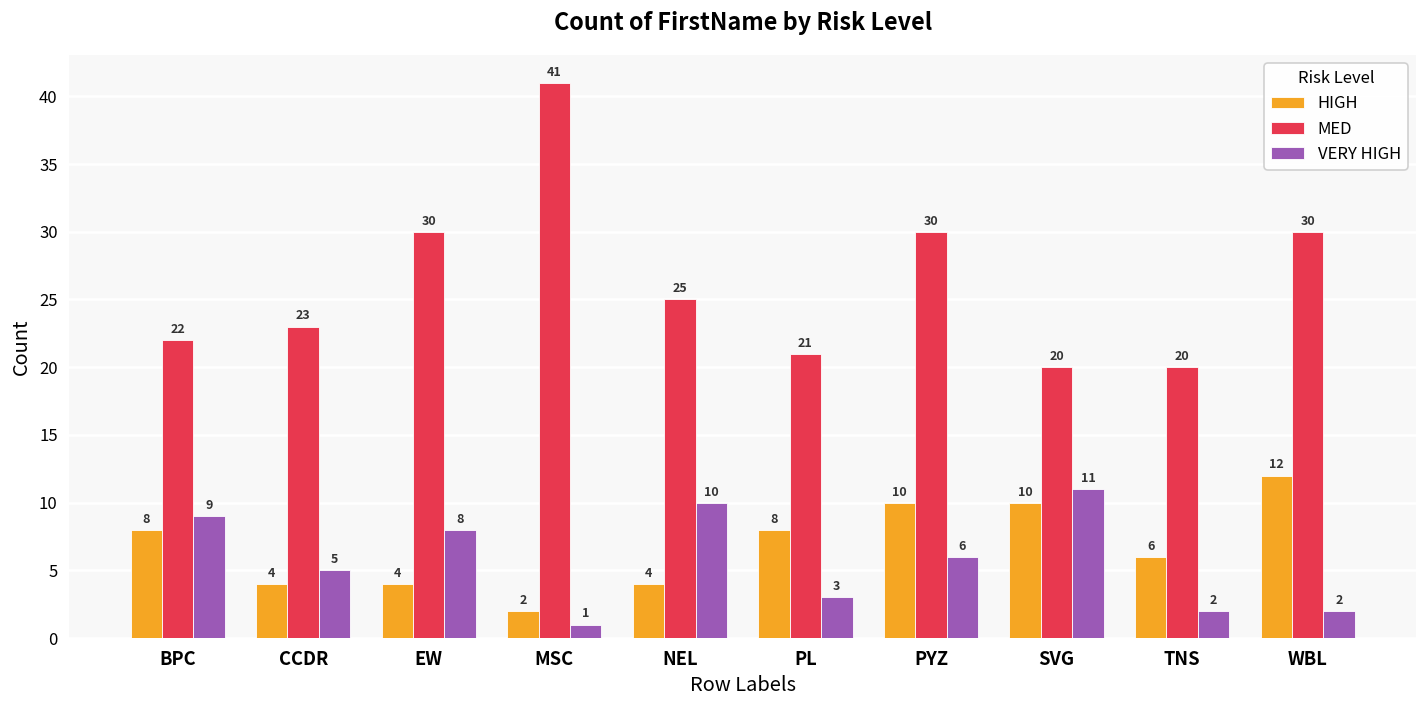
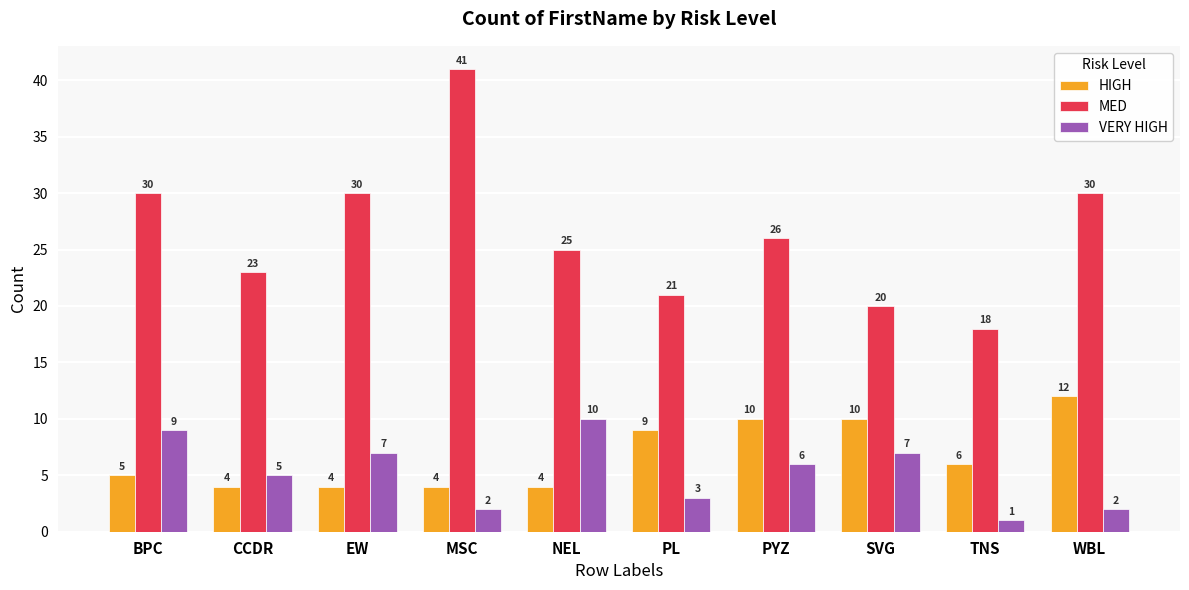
  {
    "HIGH": {
-     "BPC": 8,
+     "BPC": 5,
      "CCDR": 4,
      "EW": 4,
-     "MSC": 2,
+     "MSC": 4,
      "NEL": 4,
-     "PL": 8,
+     "PL": 9,
      "PYZ": 10,
      "SVG": 10,
      "TNS": 6,
      "WBL": 12
    },
    "MED": {
-     "BPC": 22,
+     "BPC": 30,
      "CCDR": 23,
      "EW": 30,
      "MSC": 41,
      "NEL": 25,
      "PL": 21,
-     "PYZ": 30,
+     "PYZ": 26,
      "SVG": 20,
-     "TNS": 20,
+     "TNS": 18,
      "WBL": 30
    },
    "VERY HIGH": {
      "BPC": 9,
      "CCDR": 5,
-     "EW": 8,
-     "MSC": 1,
+     "EW": 7,
+     "MSC": 2,
      "NEL": 10,
      "PL": 3,
      "PYZ": 6,
-     "SVG": 11,
-     "TNS": 2,
+     "SVG": 7,
+     "TNS": 1,
      "WBL": 2
    }
  }
